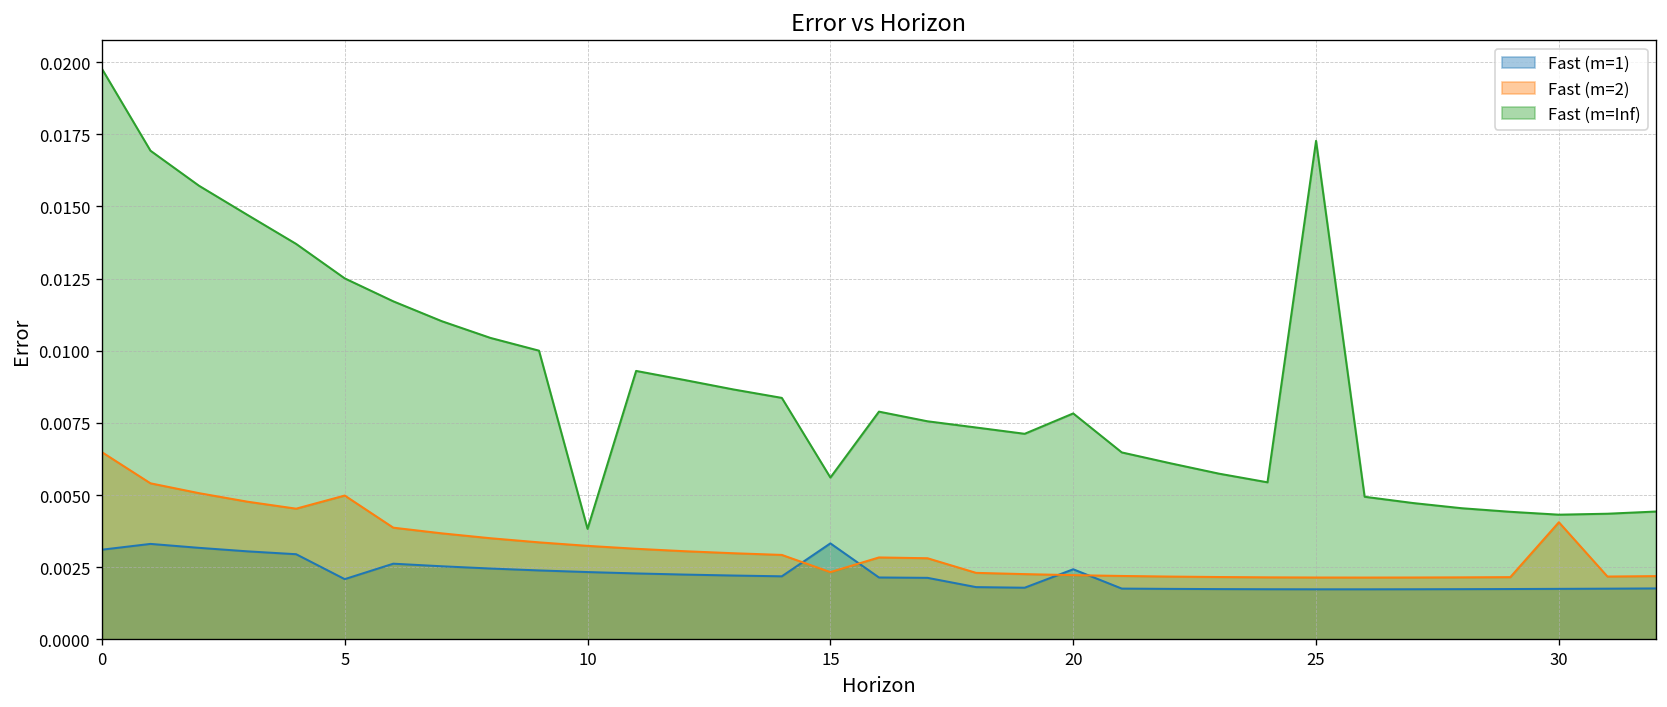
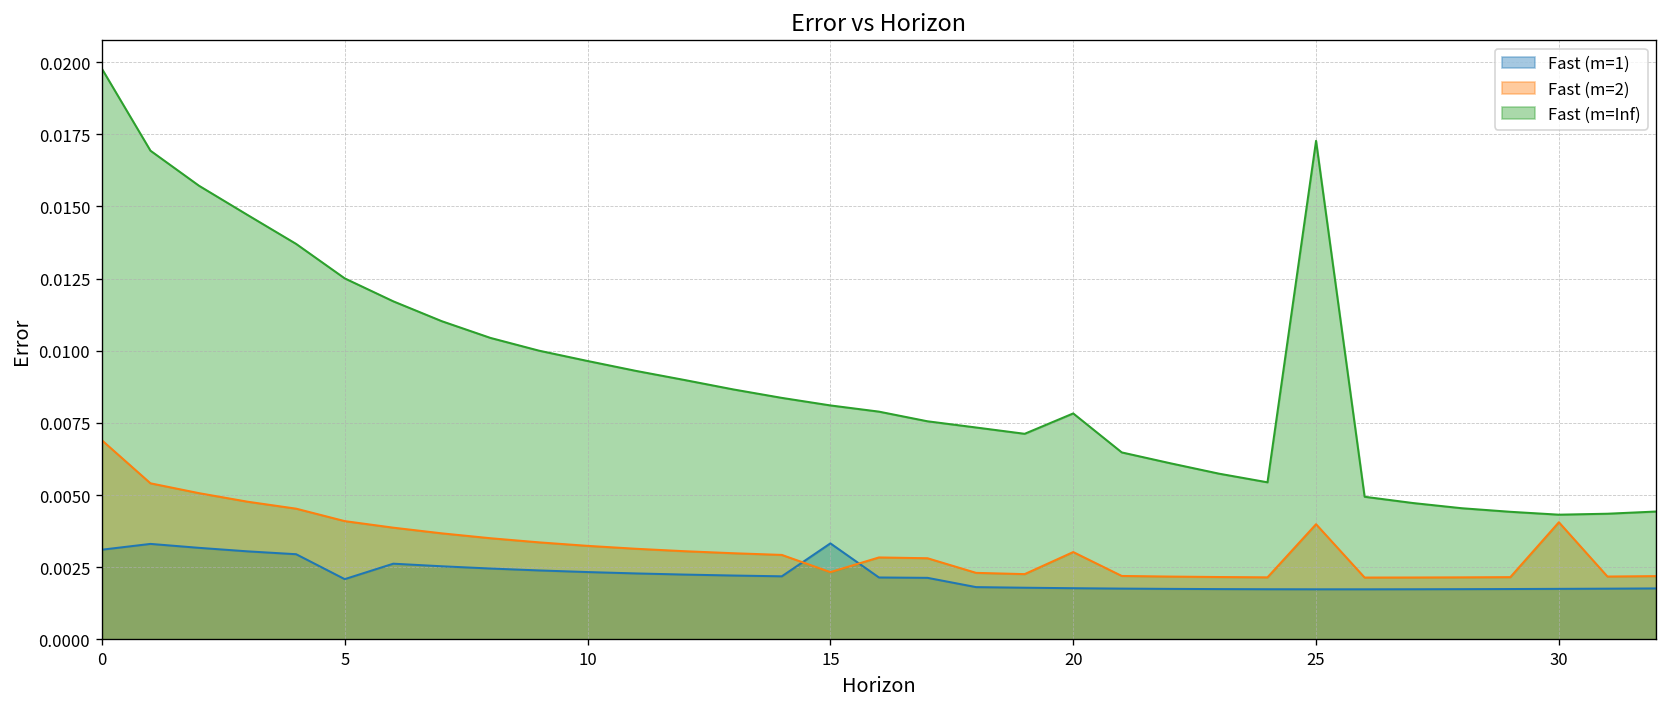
  {
    "Fast (m=1)": {
      "0": 0.0031,
      "5": 0.0021,
      "10": 0.0023,
      "15": 0.0033,
-     "20": 0.0024,
+     "20": 0.0018,
      "25": 0.0017,
      "30": 0.0018
    },
    "Fast (m=2)": {
-     "0": 0.0065,
-     "5": 0.0050,
+     "0": 0.0069,
+     "5": 0.0041,
      "10": 0.0032,
      "15": 0.0023,
-     "20": 0.0022,
-     "25": 0.0021,
+     "20": 0.0030,
+     "25": 0.0040,
      "30": 0.0041
    },
    "Fast (m=Inf)": {
      "0": 0.0198,
      "5": 0.0125,
-     "10": 0.0038,
-     "15": 0.0056,
+     "10": 0.0096,
+     "15": 0.0081,
      "20": 0.0078,
      "25": 0.0173,
      "30": 0.0043
    }
  }
